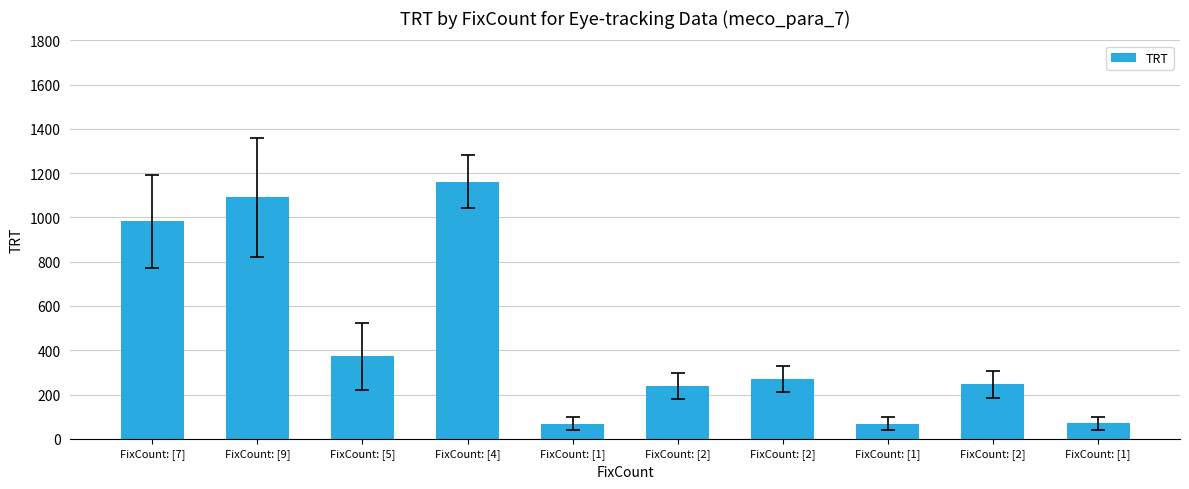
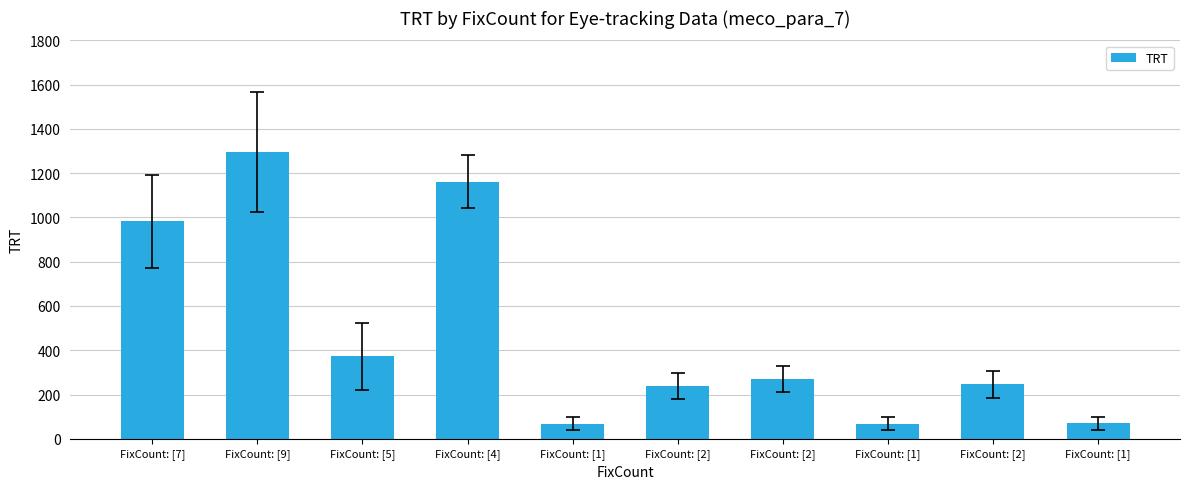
  {
    "TRT": {
      "FixCount: [7]": 980,
-     "FixCount: [9]": 1090,
+     "FixCount: [9]": 1300,
      "FixCount: [5]": 370,
      "FixCount: [4]": 1160
    }
  }
